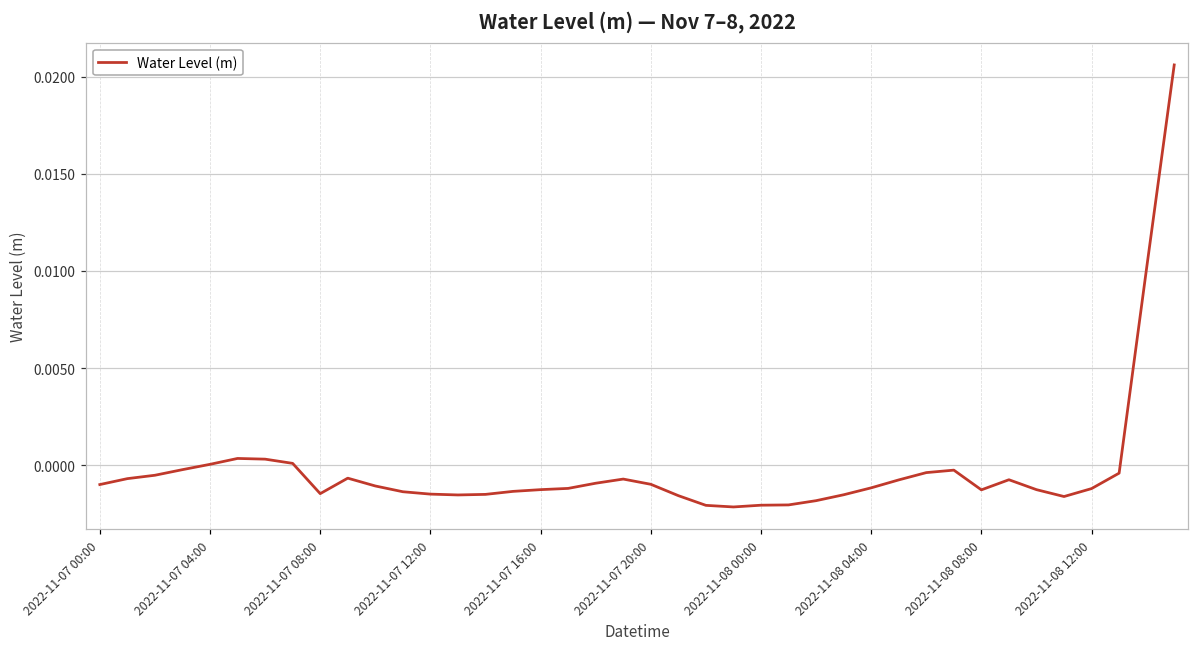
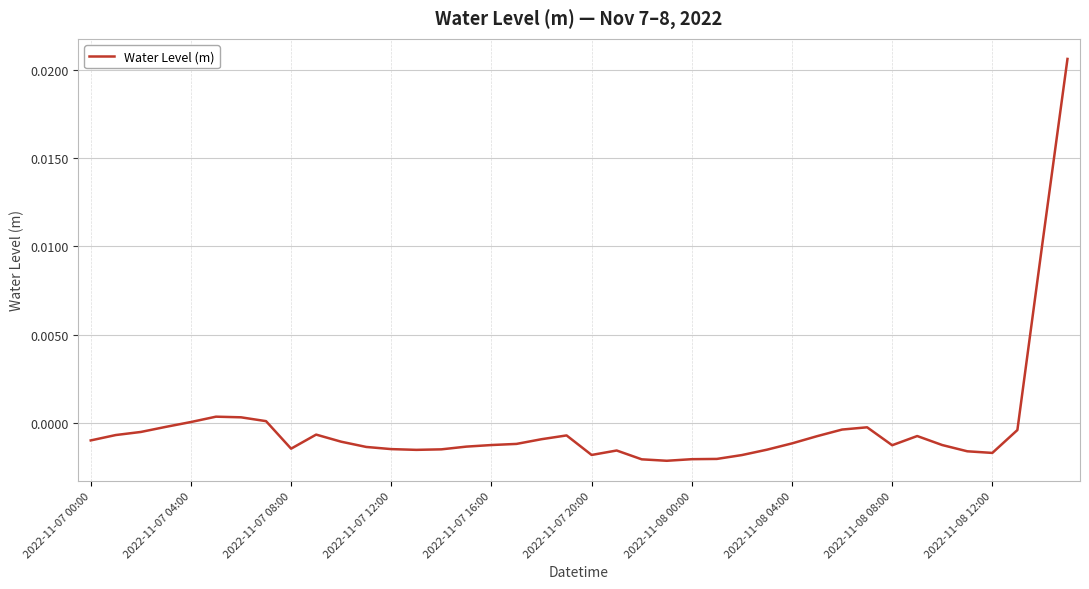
  {
    "2022-11-07 00:00": -0.0010,
    "2022-11-07 04:00": 0.0000,
    "2022-11-07 08:00": -0.0015,
    "2022-11-07 12:00": -0.0015,
    "2022-11-07 16:00": -0.0013,
-   "2022-11-07 20:00": -0.0010,
+   "2022-11-07 20:00": -0.0018,
    "2022-11-08 00:00": -0.0021,
    "2022-11-08 04:00": -0.0012,
    "2022-11-08 08:00": -0.0013,
-   "2022-11-08 12:00": -0.0012
+   "2022-11-08 12:00": -0.0017
  }
